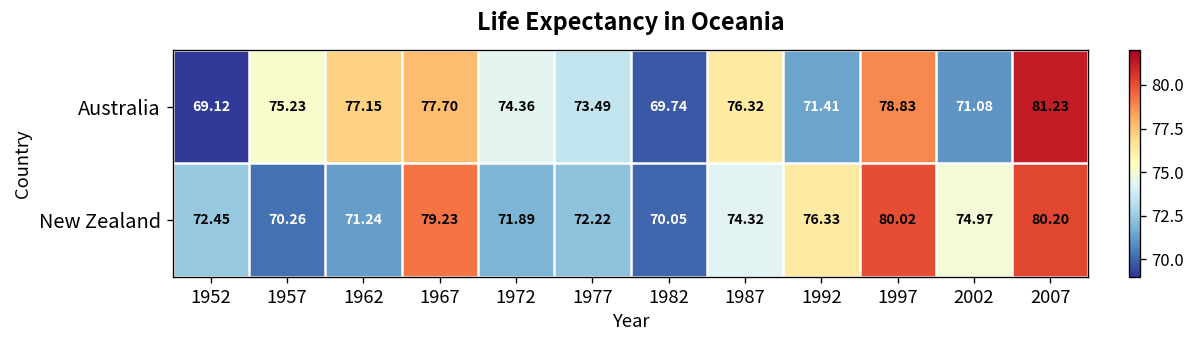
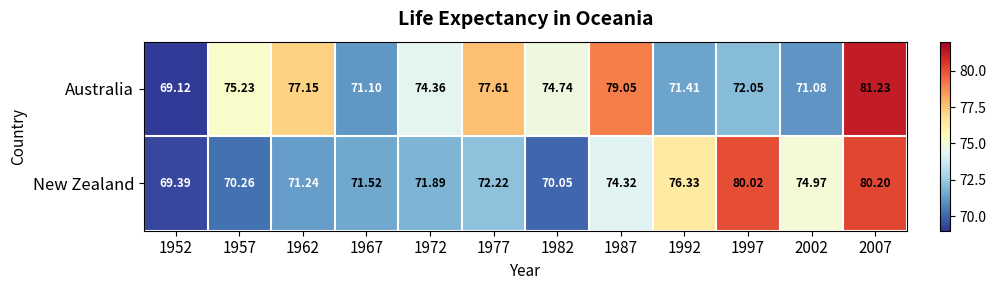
  {
    "Australia": {
      "1952": 69.12,
      "1957": 75.23,
      "1962": 77.15,
-     "1967": 77.70,
+     "1967": 71.10,
      "1972": 74.36,
-     "1977": 73.49,
-     "1982": 69.74,
-     "1987": 76.32,
+     "1977": 77.61,
+     "1982": 74.74,
+     "1987": 79.05,
      "1992": 71.41,
-     "1997": 78.83,
+     "1997": 72.05,
      "2002": 71.08,
      "2007": 81.23
    },
    "New Zealand": {
-     "1952": 72.45,
+     "1952": 69.39,
      "1957": 70.26,
      "1962": 71.24,
-     "1967": 79.23,
+     "1967": 71.52,
      "1972": 71.89,
      "1977": 72.22,
      "1982": 70.05,
      "1987": 74.32,
      "1992": 76.33,
      "1997": 80.02,
      "2002": 74.97,
      "2007": 80.20
    }
  }
